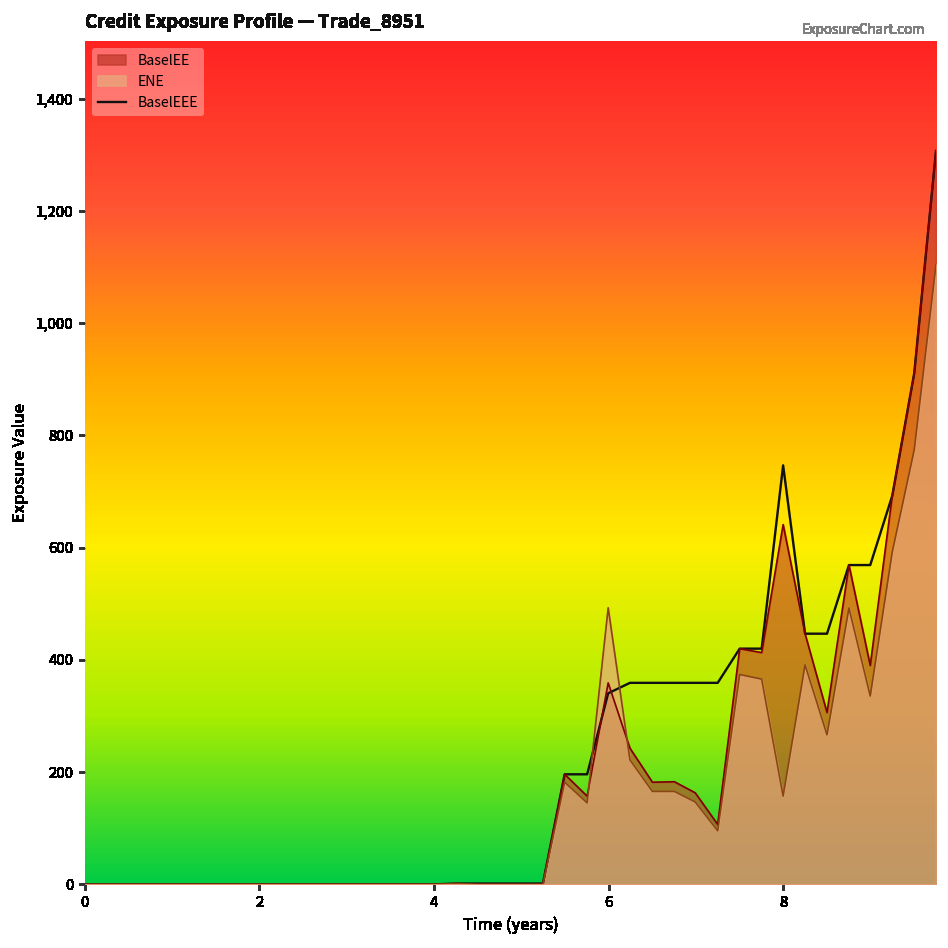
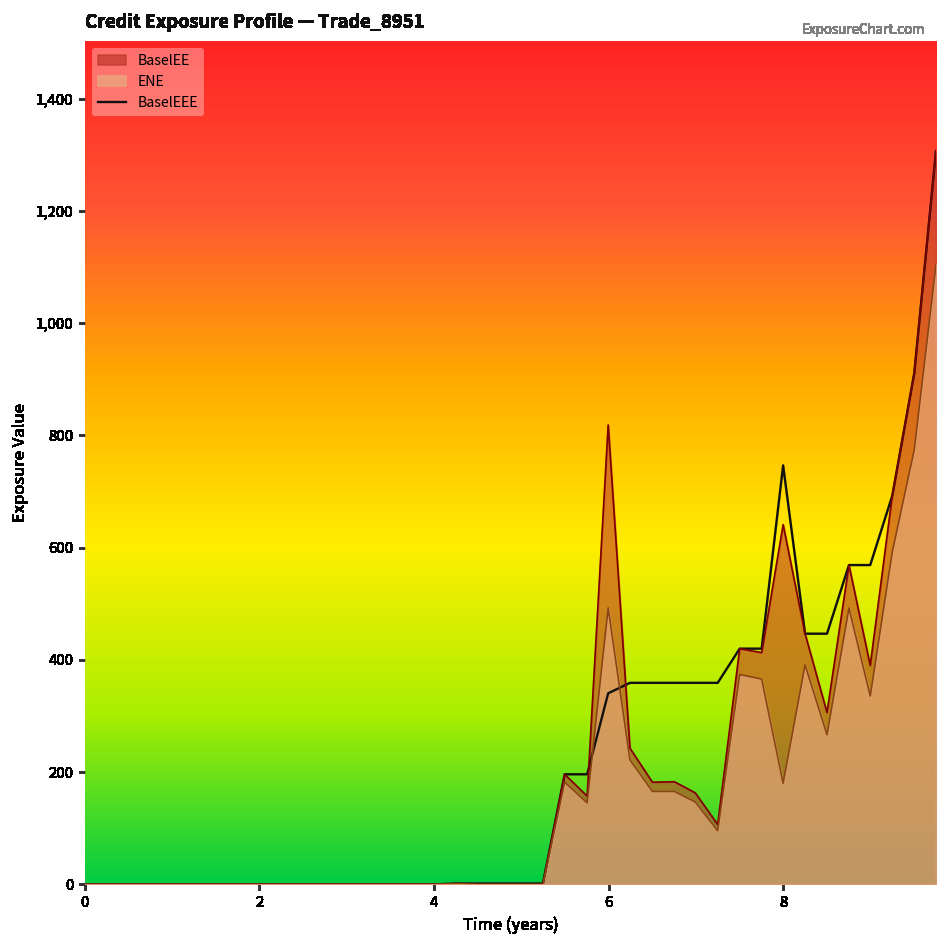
  {
    "BaselEEE": {
      "6": 340,
      "8": 750
    },
    "BaselEE": {
-     "6": 360,
+     "6": 820,
      "8": 640
    },
    "ENE": {
      "6": 490,
-     "8": 160
+     "8": 180
    }
  }
